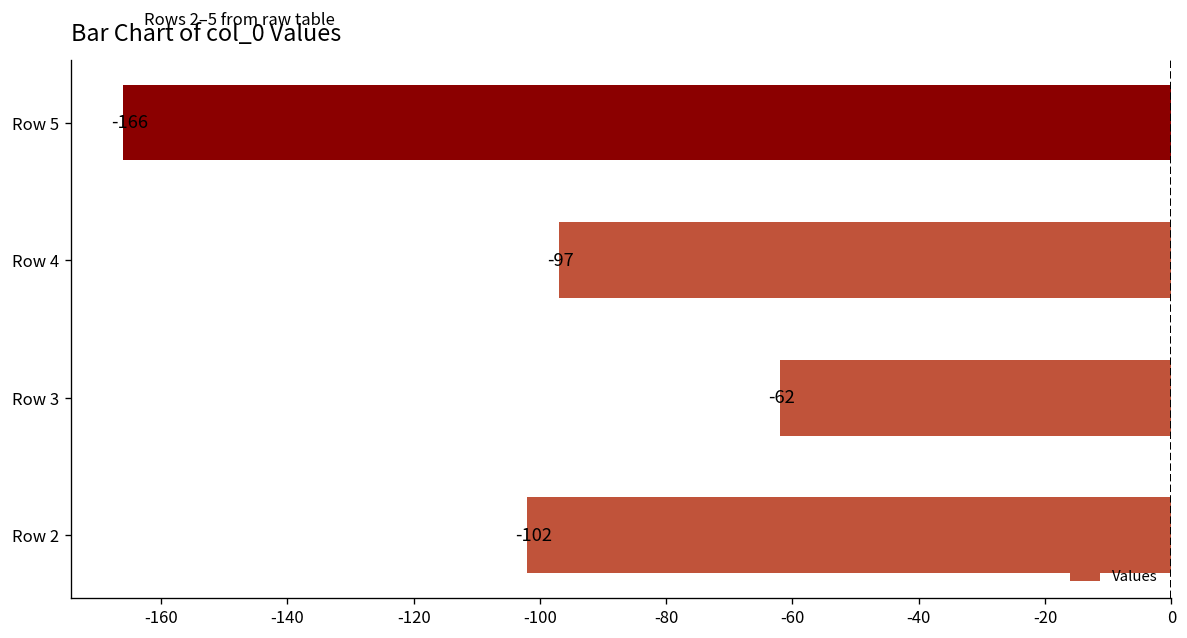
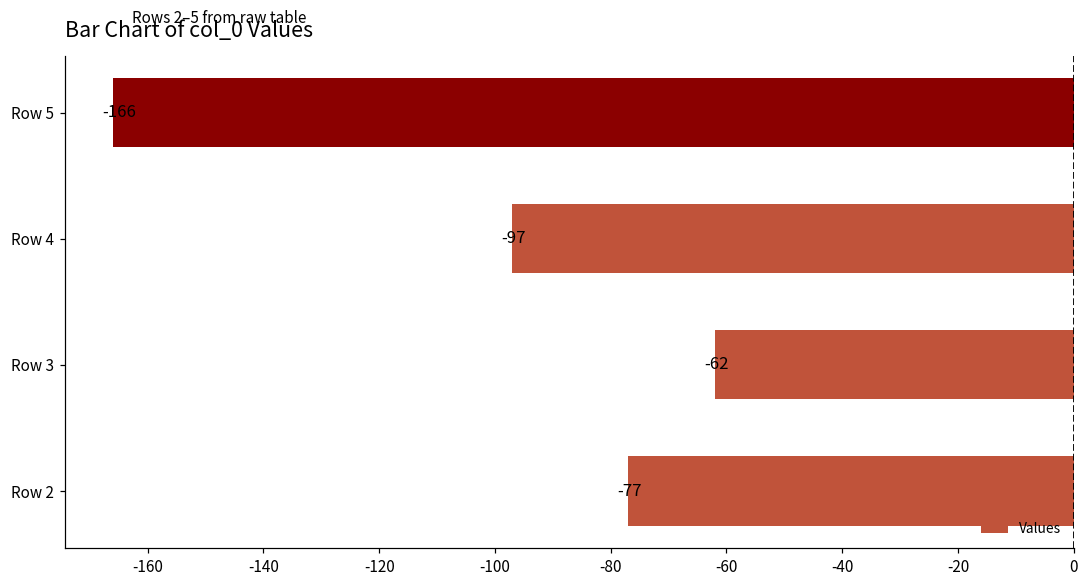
  {
    "Row 5": -166,
    "Row 4": -97,
    "Row 3": -62,
-   "Row 2": -102
+   "Row 2": -77
  }
